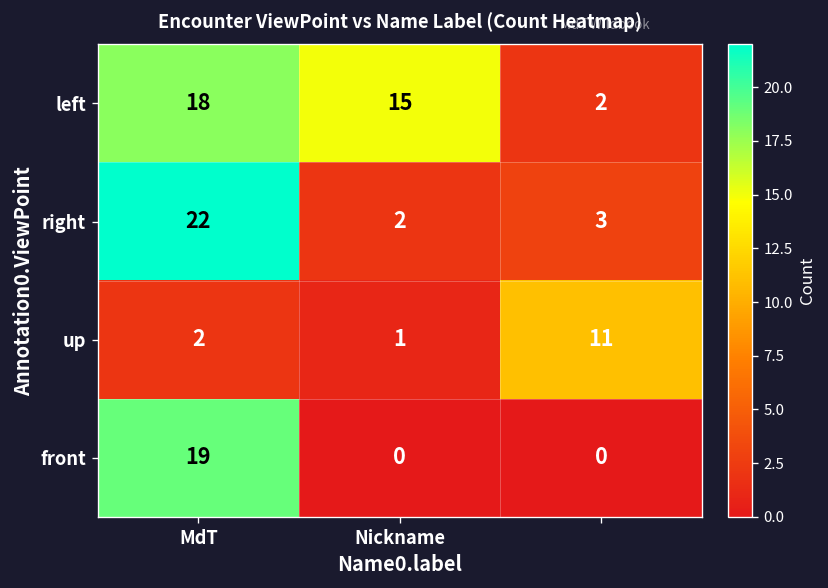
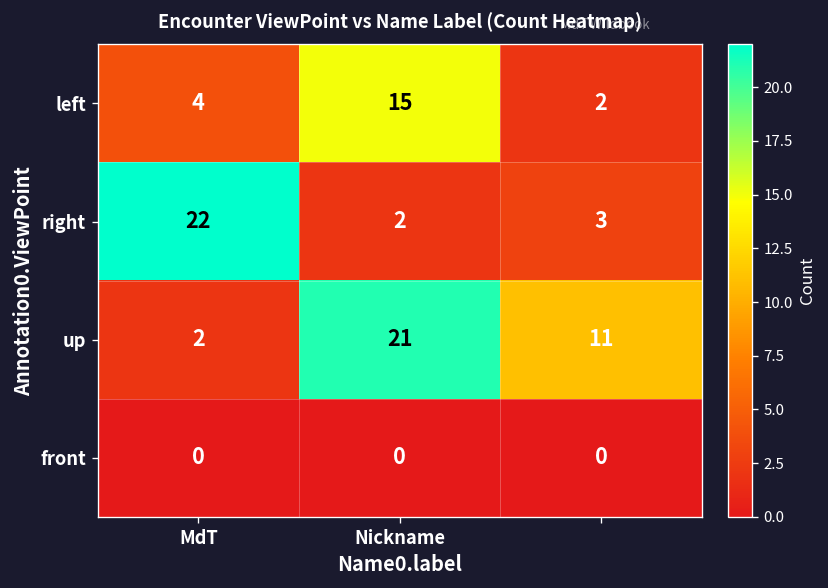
  {
    "left": {
-     "MdT": 18,
+     "MdT": 4,
      "Nickname": 15
    },
    "right": {
      "MdT": 22,
      "Nickname": 2
    },
    "up": {
      "MdT": 2,
-     "Nickname": 1
+     "Nickname": 21
    },
    "front": {
-     "MdT": 19,
+     "MdT": 0,
      "Nickname": 0
    }
  }
